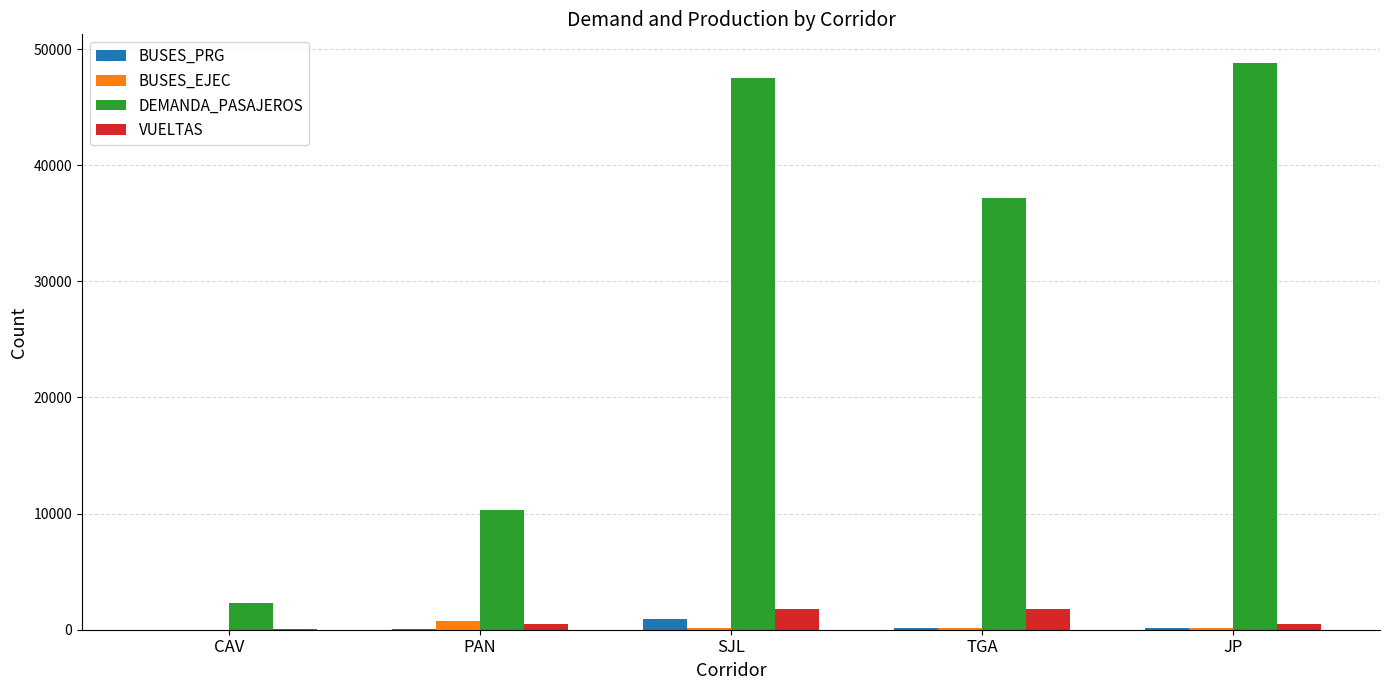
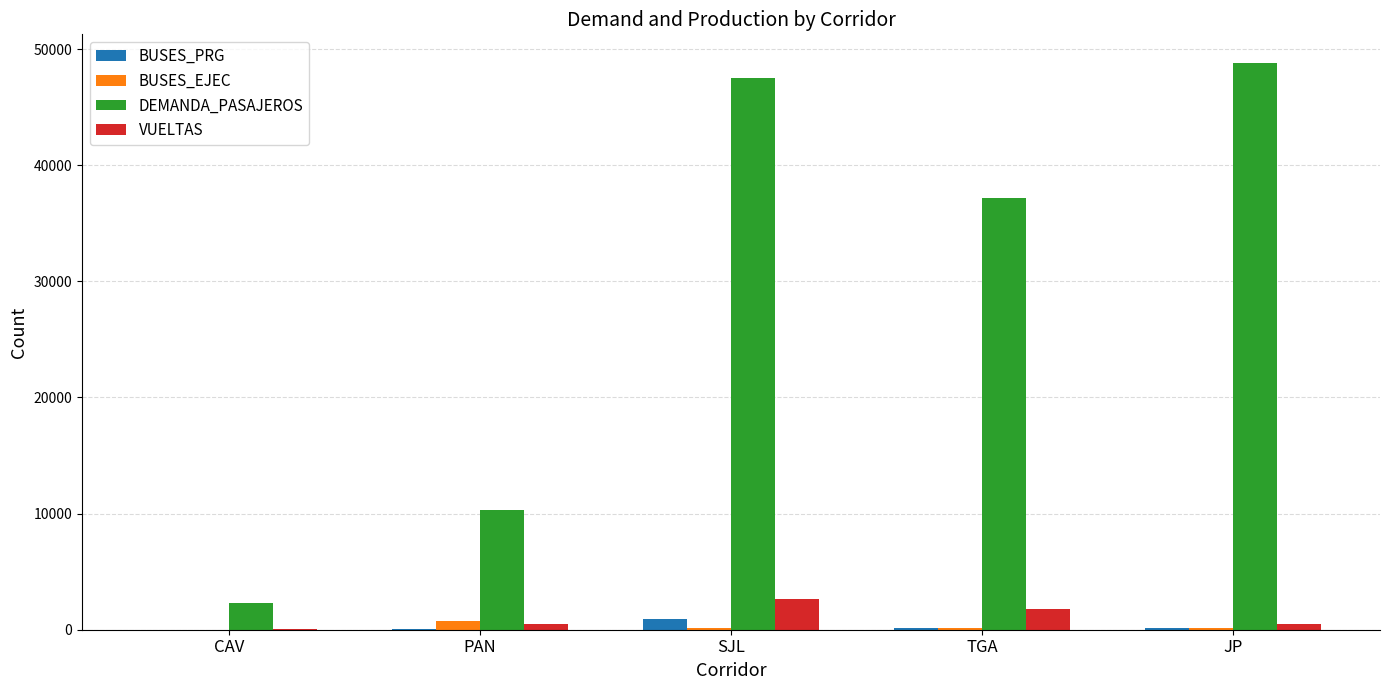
  {
    "BUSES_PRG": {
      "SJL": 900
    },
    "BUSES_EJEC": {
      "PAN": 800
    },
    "DEMANDA_PASAJEROS": {
      "CAV": 2300,
      "PAN": 10300,
      "SJL": 47500,
      "TGA": 37200,
      "JP": 48800
    },
    "VUELTAS": {
      "PAN": 500,
-     "SJL": 1800,
+     "SJL": 2600,
      "TGA": 1800,
      "JP": 500
    }
  }
